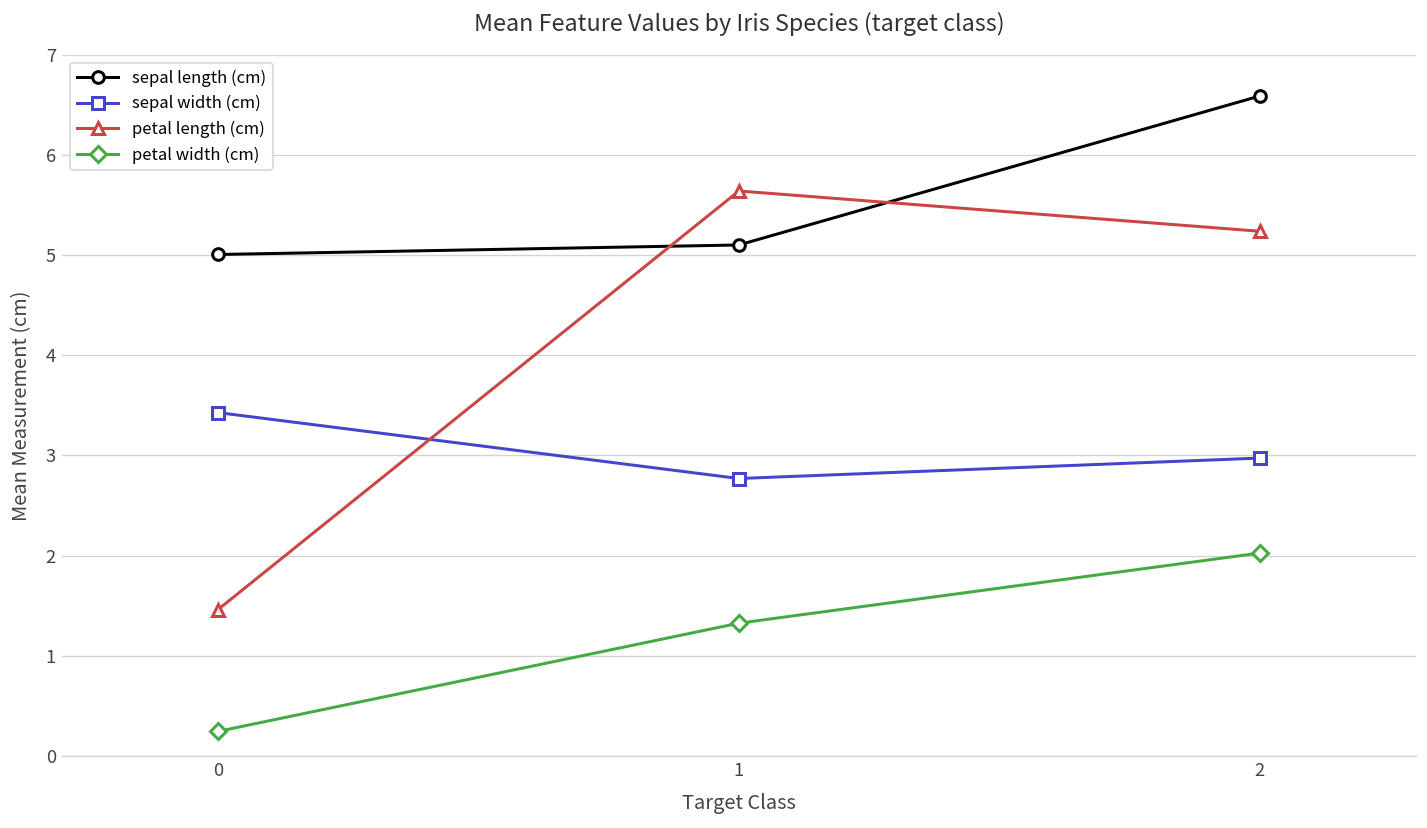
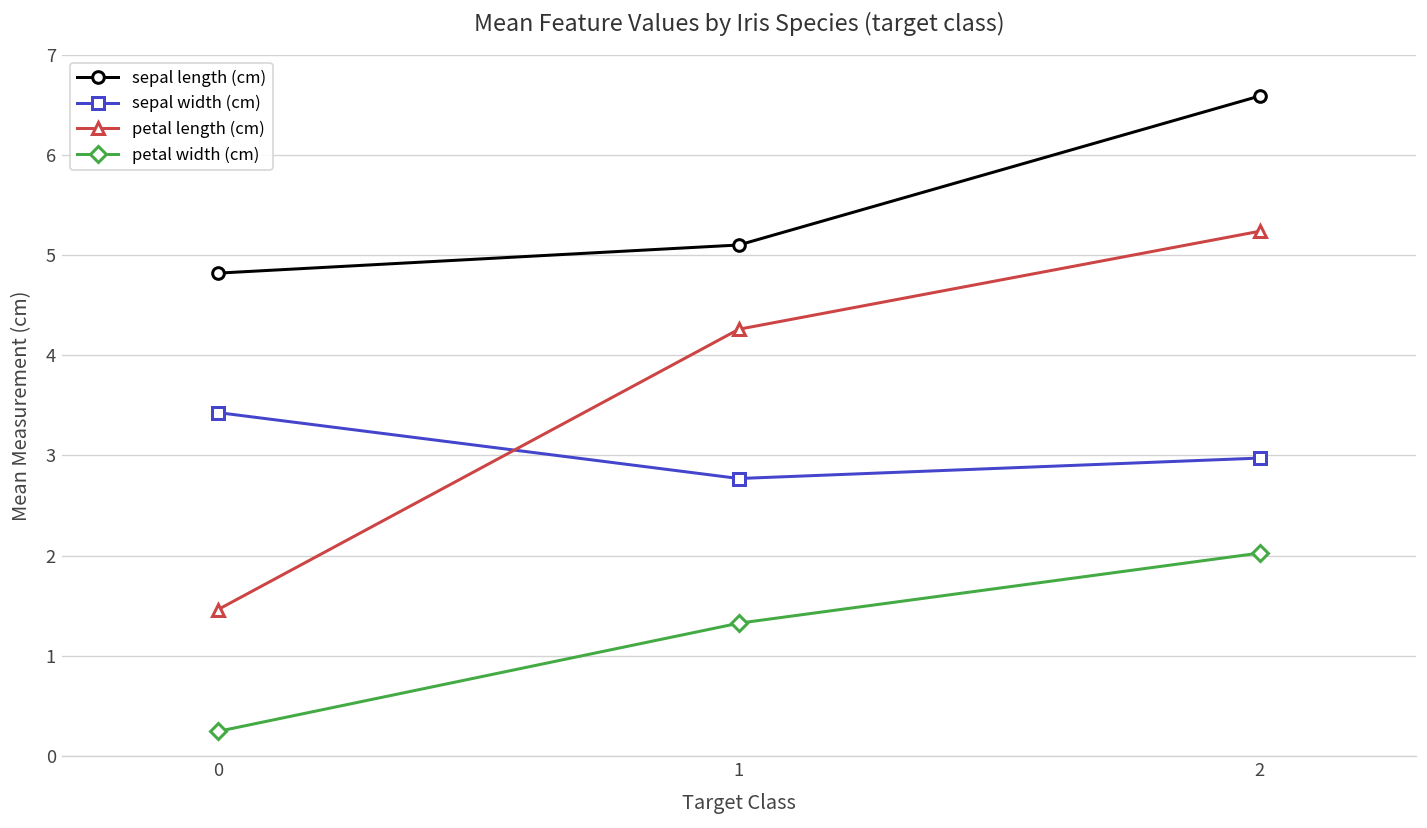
  {
    "sepal length (cm)": {
-     "0": 5.0,
+     "0": 4.8,
      "1": 5.1,
      "2": 6.6
    },
    "sepal width (cm)": {
      "0": 3.4,
      "1": 2.8,
      "2": 3.0
    },
    "petal length (cm)": {
      "0": 1.5,
-     "1": 5.6,
+     "1": 4.3,
      "2": 5.2
    },
    "petal width (cm)": {
      "0": 0.2,
      "1": 1.3,
      "2": 2.0
    }
  }
